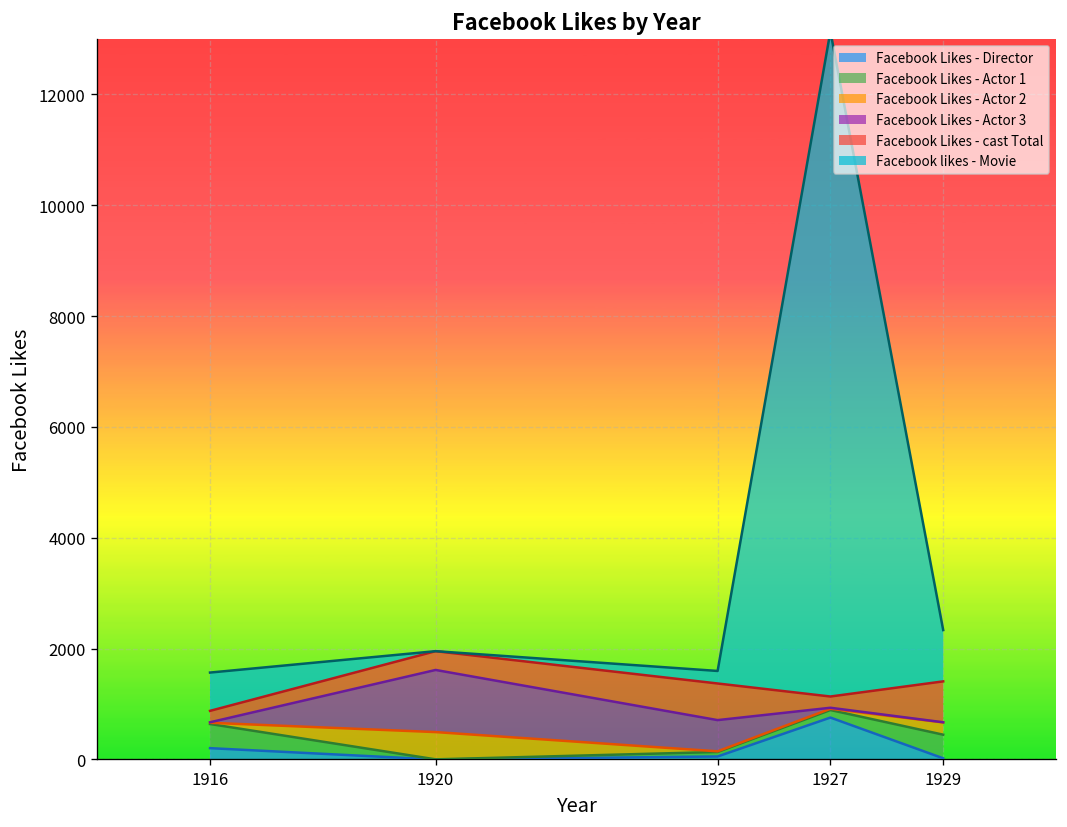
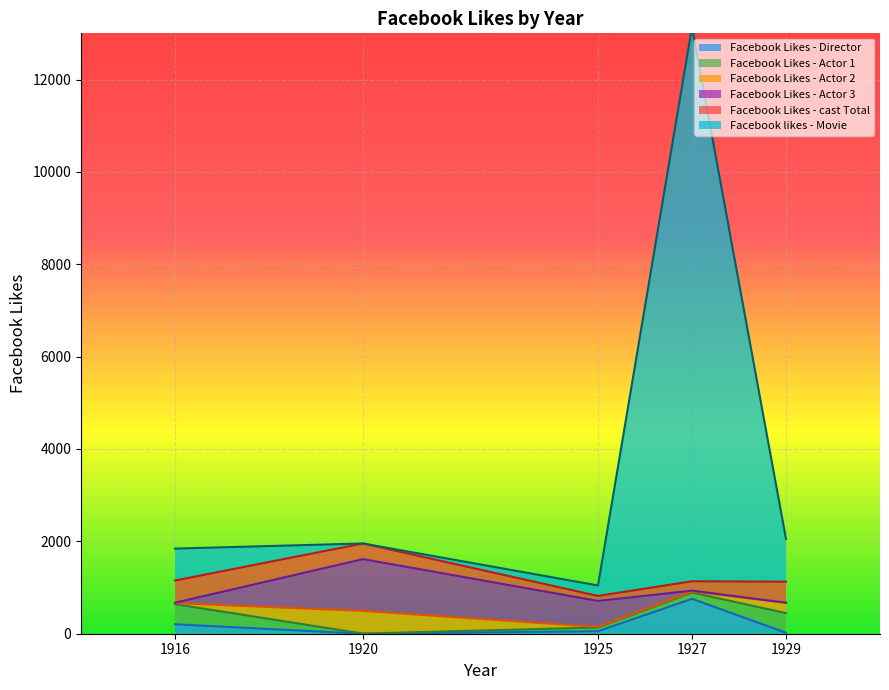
  {
    "Facebook Likes - Actor 1": {
      "1929": 400
    },
    "Facebook Likes - Actor 2": {
      "1920": 500
    },
    "Facebook Likes - Actor 3": {
      "1920": 1100,
      "1925": 600
    },
    "Facebook Likes - cast Total": {
-     "1916": 200,
-     "1925": 700,
+     "1916": 500,
+     "1925": 100,
      "1927": 200,
-     "1929": 700
+     "1929": 500
    }
  }
